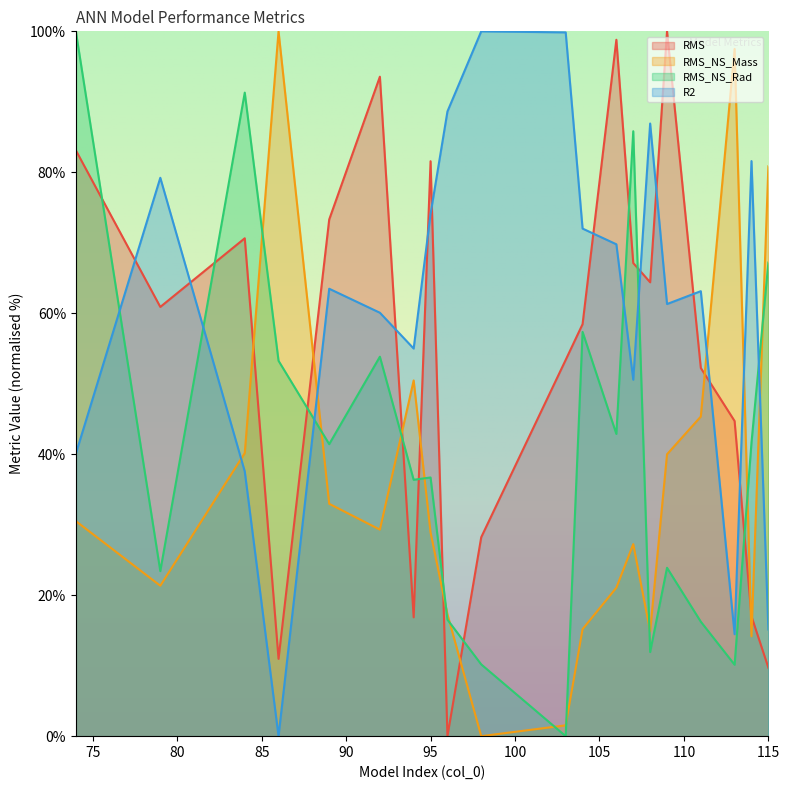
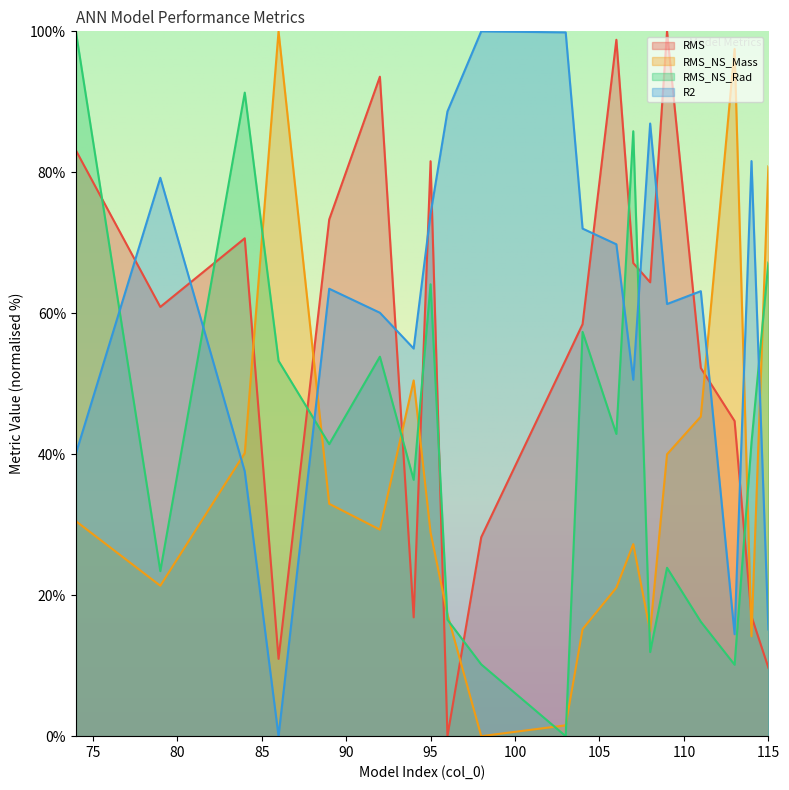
  {
    "RMS_NS_Rad": {
-     "95": "37%",
+     "95": "64%",
      "115": "67%"
    },
    "R2": {
      "95": "74%",
      "115": "15%"
    }
  }
